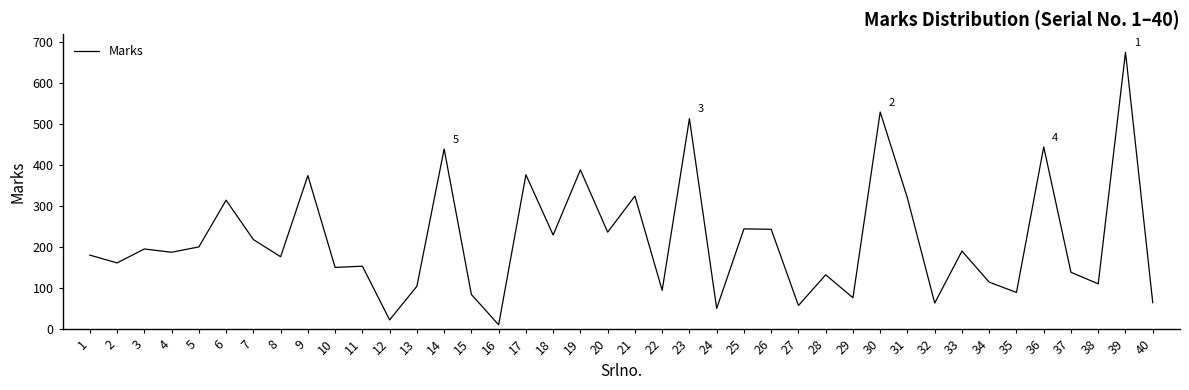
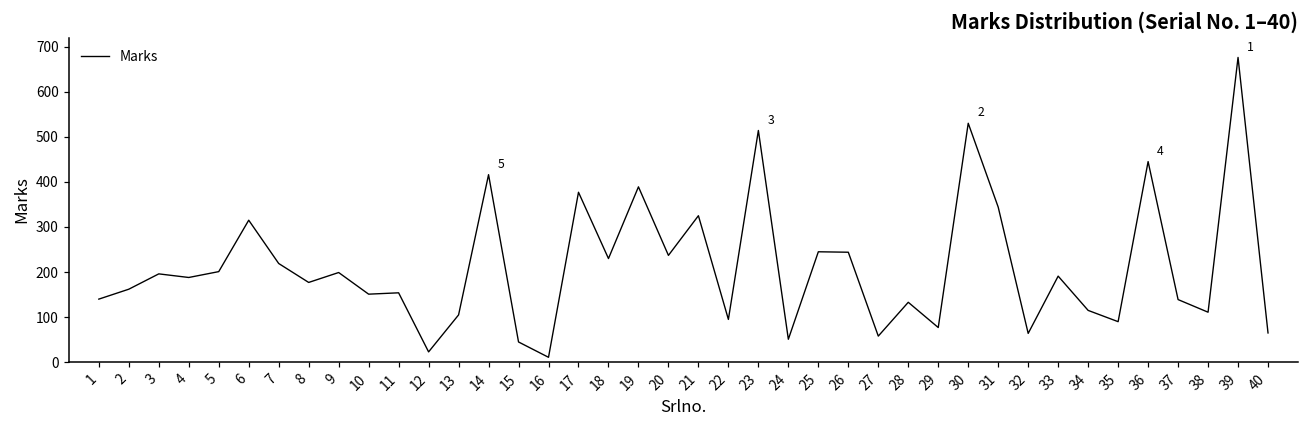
  {
-   "1": 180,
+   "1": 140,
    "2": 160,
    "3": 200,
    "4": 190,
    "5": 200,
    "6": 320,
    "7": 220,
    "8": 180,
-   "9": 380,
+   "9": 200,
    "10": 150,
    "11": 150,
    "12": 20,
    "13": 110,
-   "14": 440,
-   "15": 90,
+   "14": 420,
+   "15": 50,
    "16": 10,
    "17": 380,
    "18": 230,
    "19": 390,
    "20": 240,
    "21": 330,
    "22": 100,
    "24": 50,
    "25": 250,
    "26": 240,
    "27": 60,
    "28": 130,
    "29": 80,
-   "31": 320,
+   "31": 340,
    "32": 60,
    "33": 190,
    "34": 120,
    "35": 90,
    "37": 140,
    "38": 110,
    "40": 70
  }
